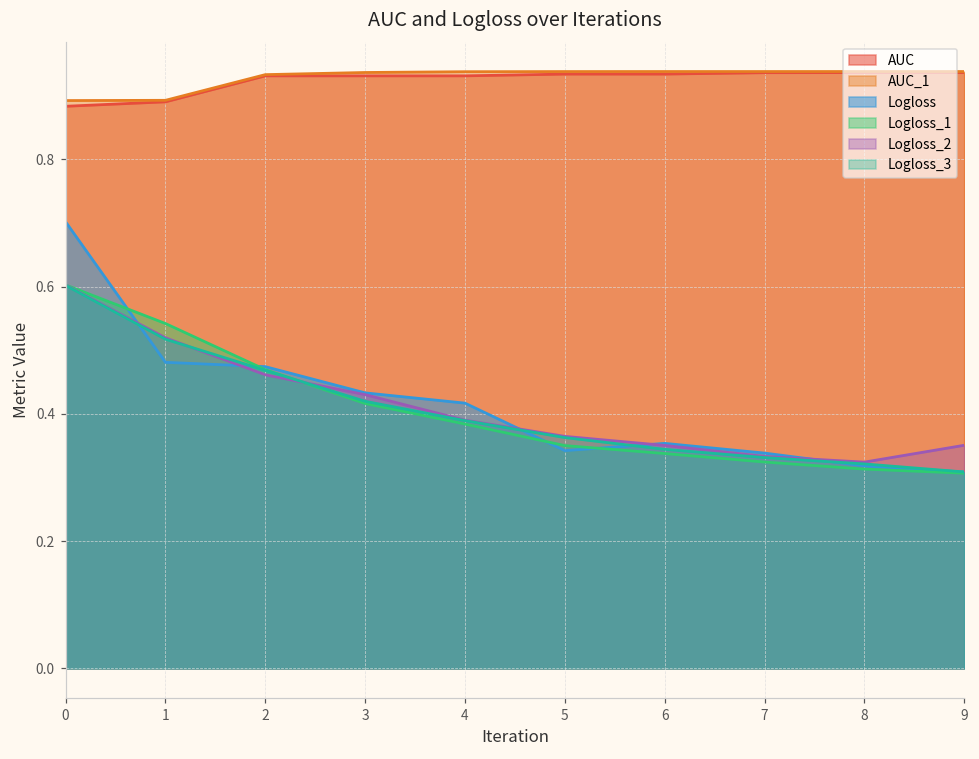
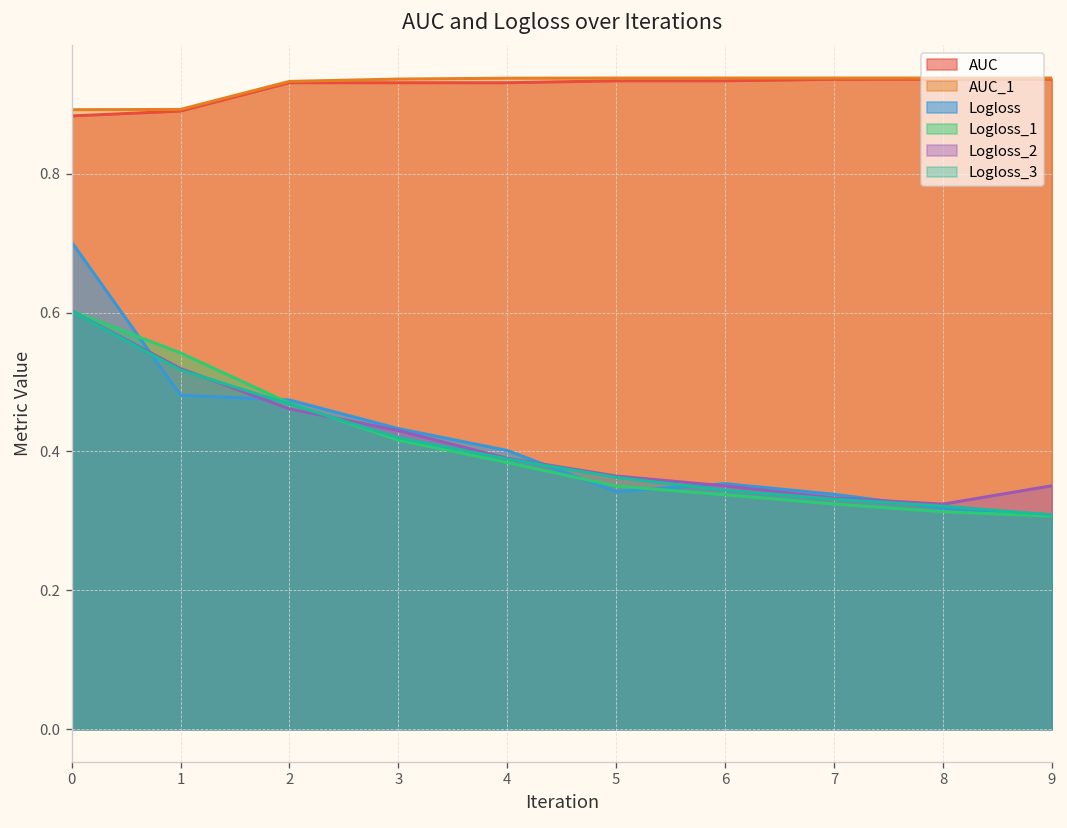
  {
    "Logloss": {
      "0": 0.70,
      "1": 0.48,
      "2": 0.47,
-     "4": 0.42,
+     "4": 0.40,
      "5": 0.34,
      "7": 0.34
    },
    "Logloss_2": {
      "2": 0.46,
      "9": 0.35
    }
  }
